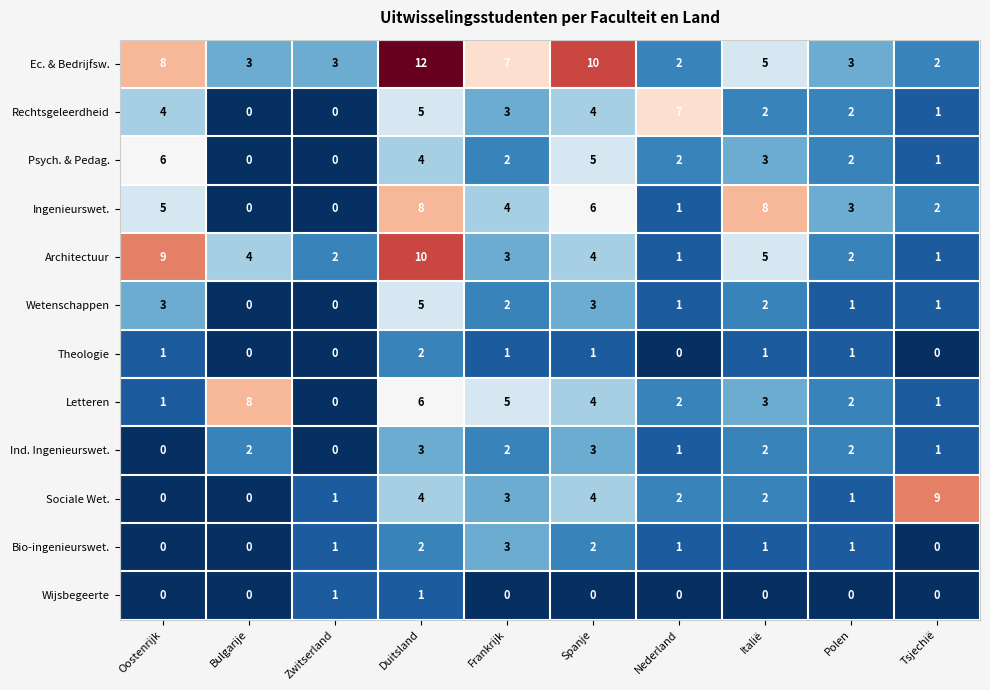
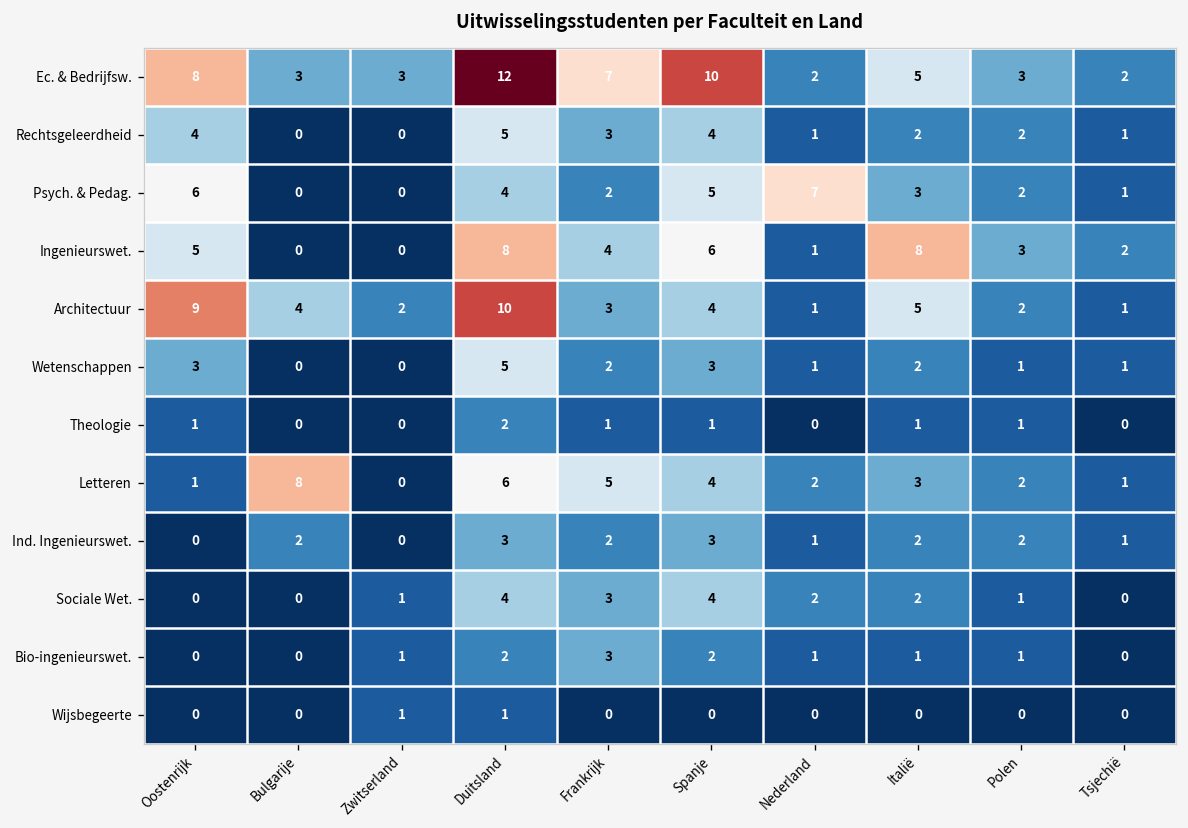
  {
    "Ec. & Bedrijfsw.": {
      "Oostenrijk": 8,
      "Bulgarije": 3,
      "Zwitserland": 3,
      "Duitsland": 12,
      "Frankrijk": 7,
      "Spanje": 10,
      "Nederland": 2,
      "Italië": 5,
      "Polen": 3,
      "Tsjechië": 2
    },
    "Rechtsgeleerdheid": {
      "Oostenrijk": 4,
      "Bulgarije": 0,
      "Zwitserland": 0,
      "Duitsland": 5,
      "Frankrijk": 3,
      "Spanje": 4,
-     "Nederland": 7,
+     "Nederland": 1,
      "Italië": 2,
      "Polen": 2,
      "Tsjechië": 1
    },
    "Psych. & Pedag.": {
      "Oostenrijk": 6,
      "Bulgarije": 0,
      "Zwitserland": 0,
      "Duitsland": 4,
      "Frankrijk": 2,
      "Spanje": 5,
-     "Nederland": 2,
+     "Nederland": 7,
      "Italië": 3,
      "Polen": 2,
      "Tsjechië": 1
    },
    "Ingenieurswet.": {
      "Oostenrijk": 5,
      "Bulgarije": 0,
      "Zwitserland": 0,
      "Duitsland": 8,
      "Frankrijk": 4,
      "Spanje": 6,
      "Nederland": 1,
      "Italië": 8,
      "Polen": 3,
      "Tsjechië": 2
    },
    "Architectuur": {
      "Oostenrijk": 9,
      "Bulgarije": 4,
      "Zwitserland": 2,
      "Duitsland": 10,
      "Frankrijk": 3,
      "Spanje": 4,
      "Nederland": 1,
      "Italië": 5,
      "Polen": 2,
      "Tsjechië": 1
    },
    "Wetenschappen": {
      "Oostenrijk": 3,
      "Bulgarije": 0,
      "Zwitserland": 0,
      "Duitsland": 5,
      "Frankrijk": 2,
      "Spanje": 3,
      "Nederland": 1,
      "Italië": 2,
      "Polen": 1,
      "Tsjechië": 1
    },
    "Theologie": {
      "Oostenrijk": 1,
      "Bulgarije": 0,
      "Zwitserland": 0,
      "Duitsland": 2,
      "Frankrijk": 1,
      "Spanje": 1,
      "Nederland": 0,
      "Italië": 1,
      "Polen": 1,
      "Tsjechië": 0
    },
    "Letteren": {
      "Oostenrijk": 1,
      "Bulgarije": 8,
      "Zwitserland": 0,
      "Duitsland": 6,
      "Frankrijk": 5,
      "Spanje": 4,
      "Nederland": 2,
      "Italië": 3,
      "Polen": 2,
      "Tsjechië": 1
    },
    "Ind. Ingenieurswet.": {
      "Oostenrijk": 0,
      "Bulgarije": 2,
      "Zwitserland": 0,
      "Duitsland": 3,
      "Frankrijk": 2,
      "Spanje": 3,
      "Nederland": 1,
      "Italië": 2,
      "Polen": 2,
      "Tsjechië": 1
    },
    "Sociale Wet.": {
      "Oostenrijk": 0,
      "Bulgarije": 0,
      "Zwitserland": 1,
      "Duitsland": 4,
      "Frankrijk": 3,
      "Spanje": 4,
      "Nederland": 2,
      "Italië": 2,
      "Polen": 1,
-     "Tsjechië": 9
+     "Tsjechië": 0
    },
    "Bio-ingenieurswet.": {
      "Oostenrijk": 0,
      "Bulgarije": 0,
      "Zwitserland": 1,
      "Duitsland": 2,
      "Frankrijk": 3,
      "Spanje": 2,
      "Nederland": 1,
      "Italië": 1,
      "Polen": 1,
      "Tsjechië": 0
    },
    "Wijsbegeerte": {
      "Oostenrijk": 0,
      "Bulgarije": 0,
      "Zwitserland": 1,
      "Duitsland": 1,
      "Frankrijk": 0,
      "Spanje": 0,
      "Nederland": 0,
      "Italië": 0,
      "Polen": 0,
      "Tsjechië": 0
    }
  }
